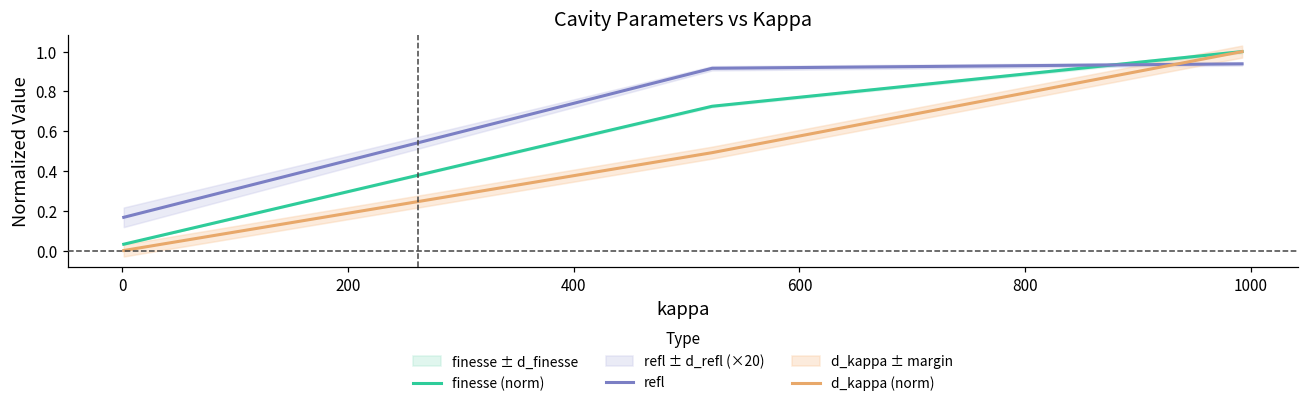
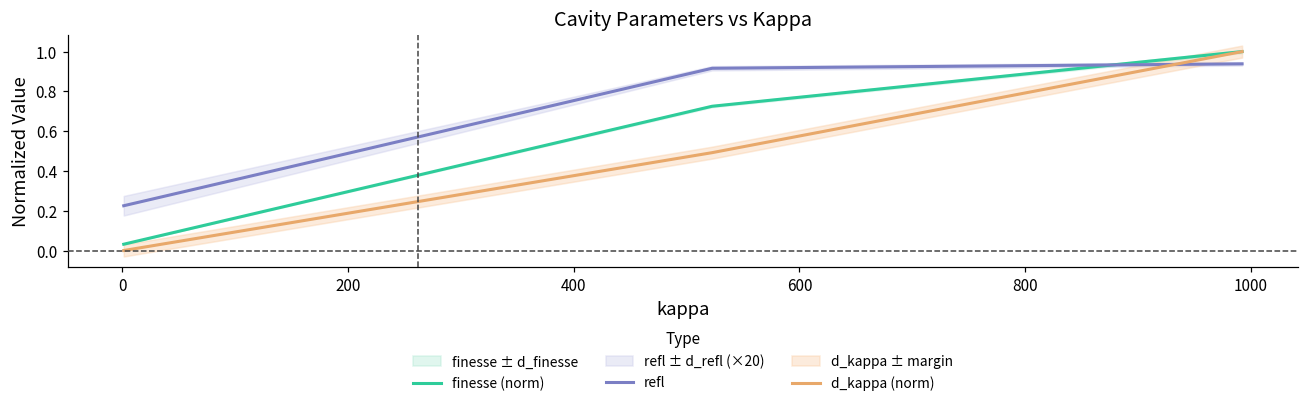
  {
    "refl": {
-     "0": 0.17
+     "0": 0.23
    },
    "d_kappa (norm)": {
      "0": 0.00
    }
  }
